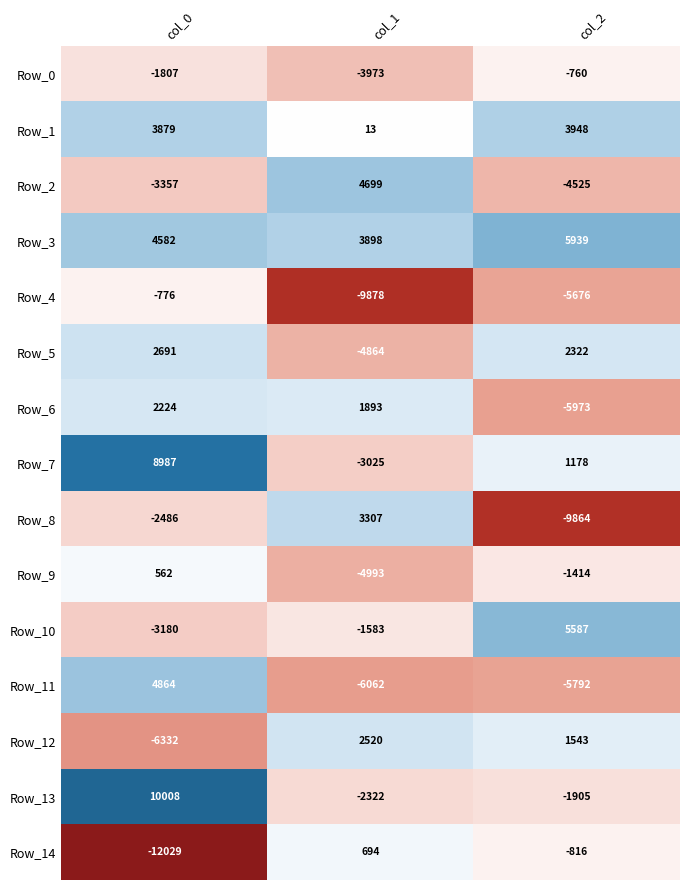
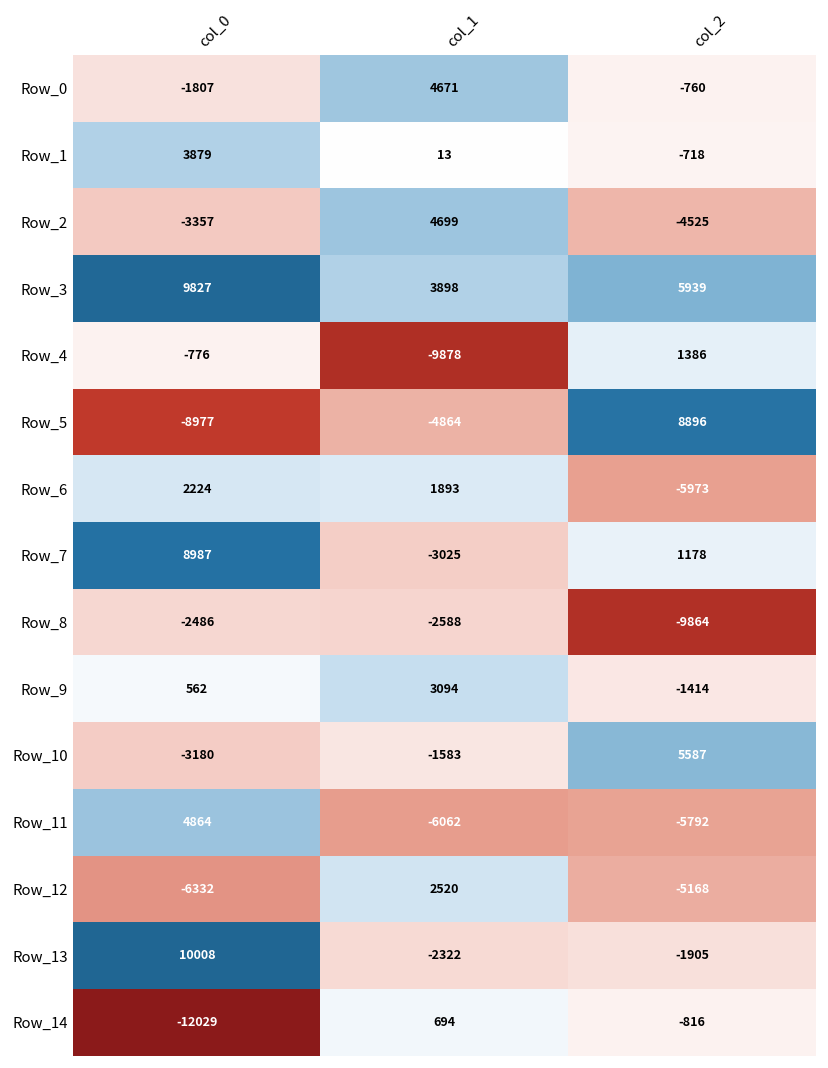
  {
    "Row_0": {
      "col_0": -1807,
-     "col_1": -3973,
+     "col_1": 4671,
      "col_2": -760
    },
    "Row_1": {
      "col_0": 3879,
      "col_1": 13,
-     "col_2": 3948
+     "col_2": -718
    },
    "Row_2": {
      "col_0": -3357,
      "col_1": 4699,
      "col_2": -4525
    },
    "Row_3": {
-     "col_0": 4582,
+     "col_0": 9827,
      "col_1": 3898,
      "col_2": 5939
    },
    "Row_4": {
      "col_0": -776,
      "col_1": -9878,
-     "col_2": -5676
+     "col_2": 1386
    },
    "Row_5": {
-     "col_0": 2691,
+     "col_0": -8977,
      "col_1": -4864,
-     "col_2": 2322
+     "col_2": 8896
    },
    "Row_6": {
      "col_0": 2224,
      "col_1": 1893,
      "col_2": -5973
    },
    "Row_7": {
      "col_0": 8987,
      "col_1": -3025,
      "col_2": 1178
    },
    "Row_8": {
      "col_0": -2486,
-     "col_1": 3307,
+     "col_1": -2588,
      "col_2": -9864
    },
    "Row_9": {
      "col_0": 562,
-     "col_1": -4993,
+     "col_1": 3094,
      "col_2": -1414
    },
    "Row_10": {
      "col_0": -3180,
      "col_1": -1583,
      "col_2": 5587
    },
    "Row_11": {
      "col_0": 4864,
      "col_1": -6062,
      "col_2": -5792
    },
    "Row_12": {
      "col_0": -6332,
      "col_1": 2520,
-     "col_2": 1543
+     "col_2": -5168
    },
    "Row_13": {
      "col_0": 10008,
      "col_1": -2322,
      "col_2": -1905
    },
    "Row_14": {
      "col_0": -12029,
      "col_1": 694,
      "col_2": -816
    }
  }
